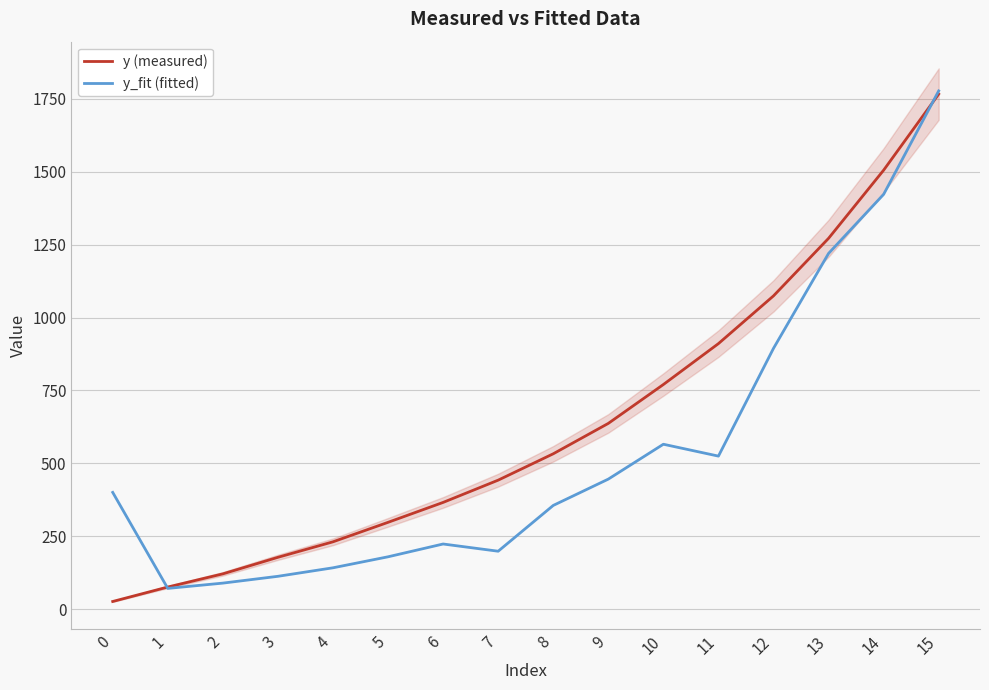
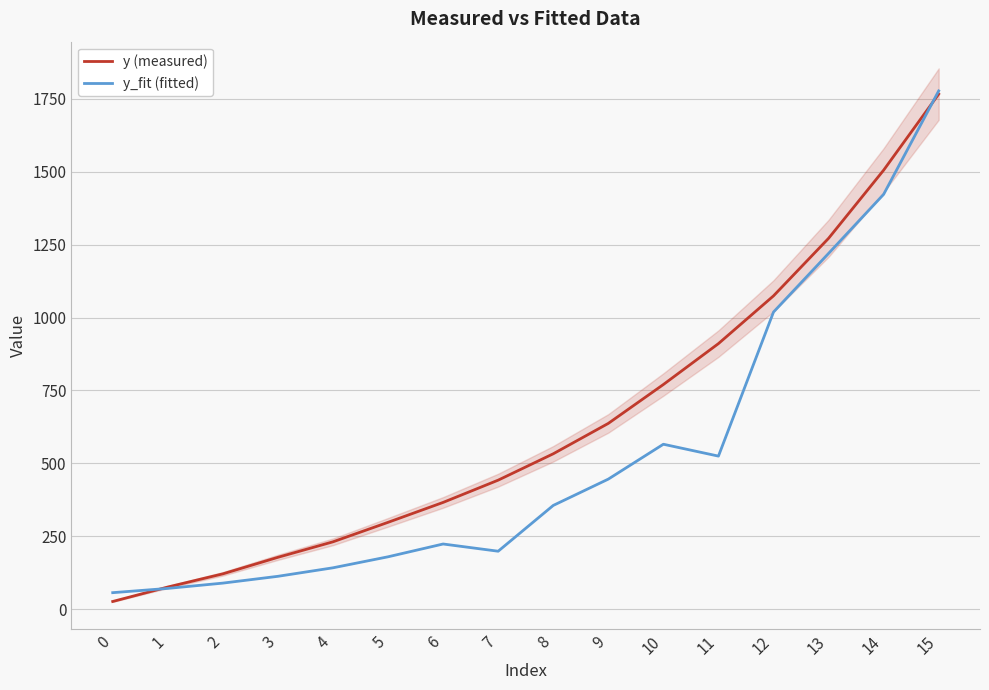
  {
    "y_fit (fitted)": {
-     "0": 400,
+     "0": 60,
      "2": 90,
      "3": 110,
      "4": 140,
      "5": 180,
      "6": 220,
      "7": 200,
      "8": 360,
      "9": 450,
      "10": 570,
      "11": 520,
-     "12": 890,
+     "12": 1020,
      "13": 1220,
      "14": 1420,
      "15": 1780
    }
  }
